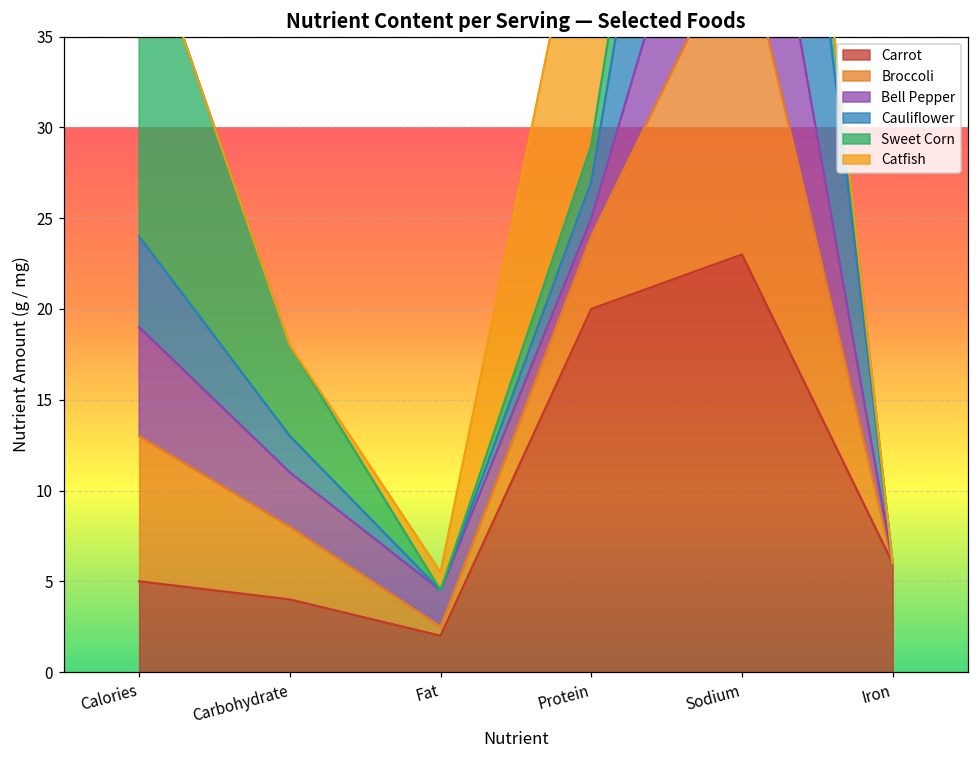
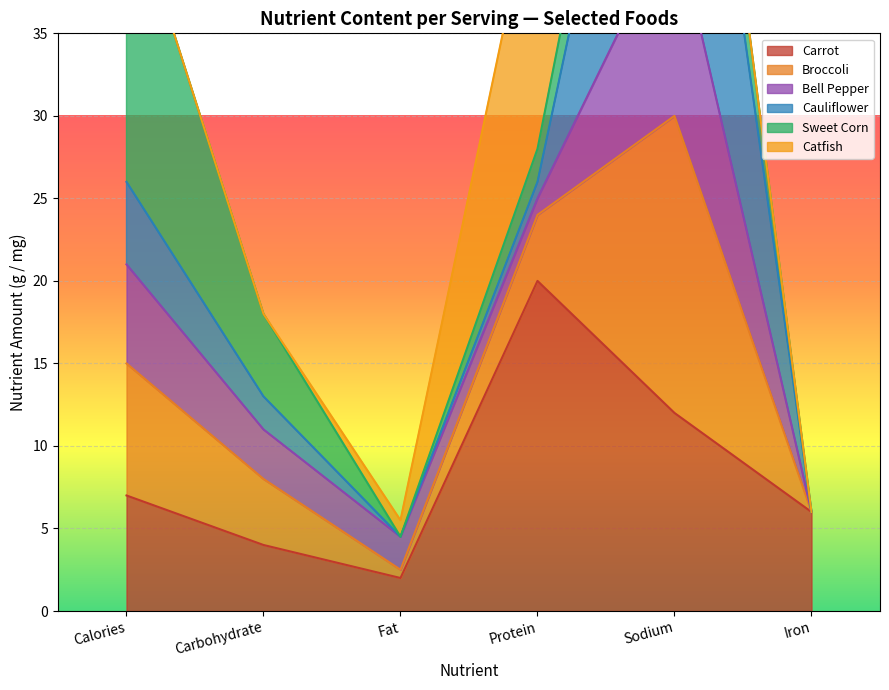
  {
    "Carrot": {
-     "Calories": 5,
+     "Calories": 7,
      "Carbohydrate": 4,
      "Fat": 2,
      "Protein": 20,
-     "Sodium": 23
+     "Sodium": 12
    },
    "Bell Pepper": {
      "Calories": 6,
      "Carbohydrate": 3,
      "Protein": 1
    },
    "Cauliflower": {
      "Calories": 5,
      "Carbohydrate": 2,
-     "Protein": 2
+     "Protein": 1
    },
    "Sweet Corn": {
      "Protein": 2
    }
  }
